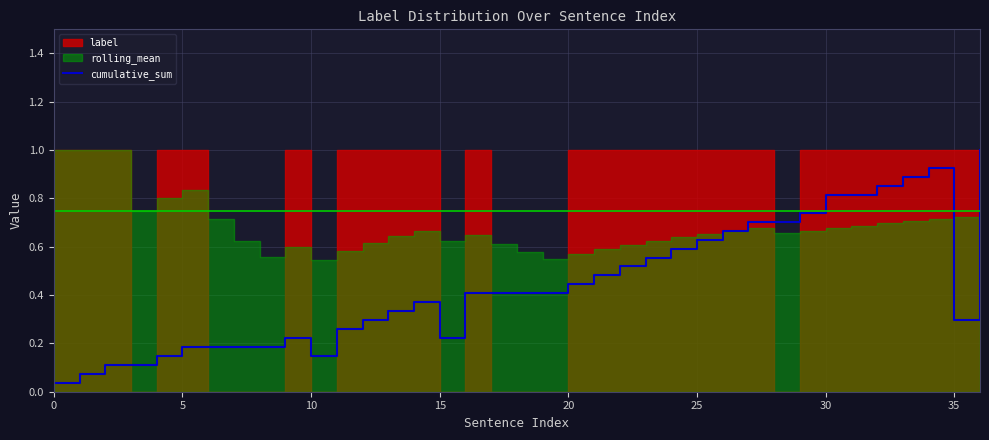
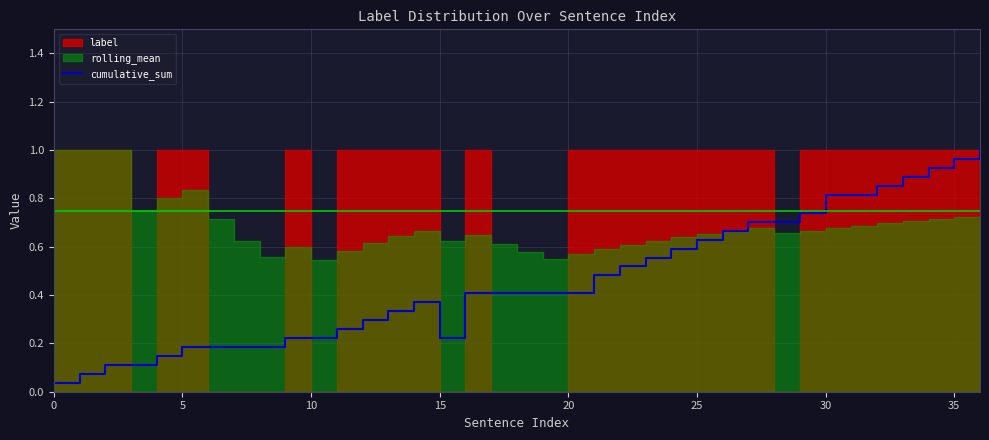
  {
    "cumulative_sum": {
      "0": 0.04,
      "5": 0.19,
-     "10": 0.15,
+     "10": 0.22,
      "15": 0.22,
-     "20": 0.44,
+     "20": 0.41,
      "30": 0.81,
-     "35": 0.30
+     "35": 0.96
    }
  }
